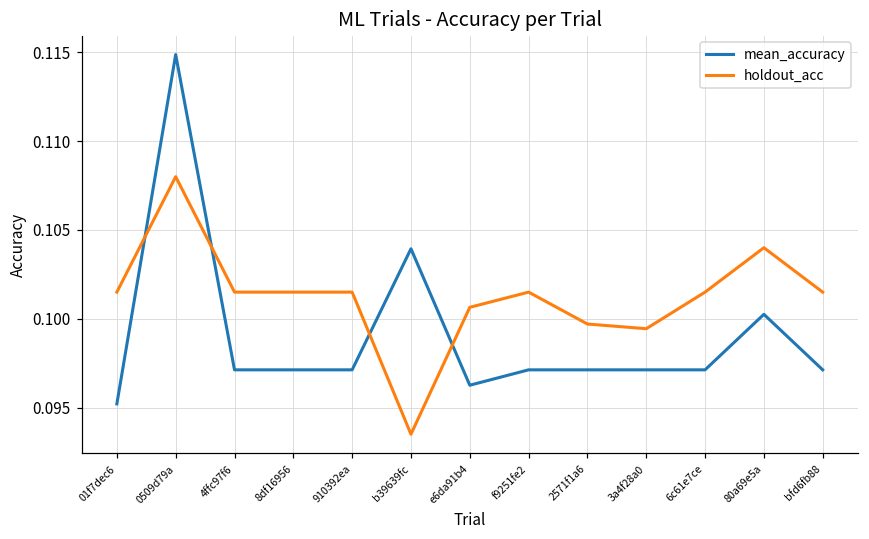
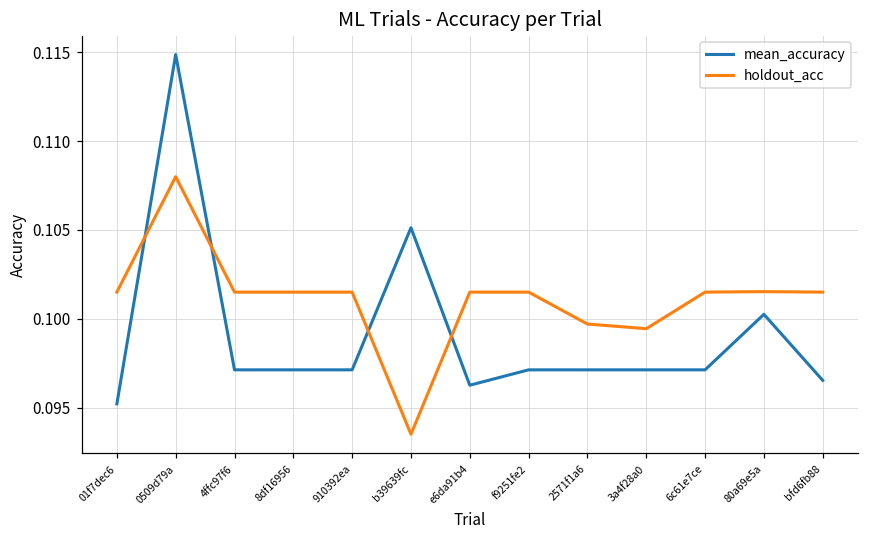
  {
    "mean_accuracy": {
      "01f7dec6": 0.0952,
      "0509d79a": 0.1149,
      "4ffc97f6": 0.0971,
      "8df16956": 0.0971,
      "910392ea": 0.0971,
-     "b39639fc": 0.1039,
+     "b39639fc": 0.1051,
      "e6da91b4": 0.0963,
      "f9251fe2": 0.0971,
      "2571f1a6": 0.0971,
      "3a4f28a0": 0.0971,
      "6c61e7ce": 0.0971,
      "80a69e5a": 0.1002,
-     "bfd6fb88": 0.0971
+     "bfd6fb88": 0.0965
    },
    "holdout_acc": {
      "01f7dec6": 0.1015,
      "0509d79a": 0.1080,
      "4ffc97f6": 0.1015,
      "8df16956": 0.1015,
      "910392ea": 0.1015,
      "b39639fc": 0.0935,
-     "e6da91b4": 0.1006,
+     "e6da91b4": 0.1015,
      "f9251fe2": 0.1015,
      "2571f1a6": 0.0997,
      "3a4f28a0": 0.0994,
      "6c61e7ce": 0.1015,
-     "80a69e5a": 0.1040,
+     "80a69e5a": 0.1015,
      "bfd6fb88": 0.1015
    }
  }
